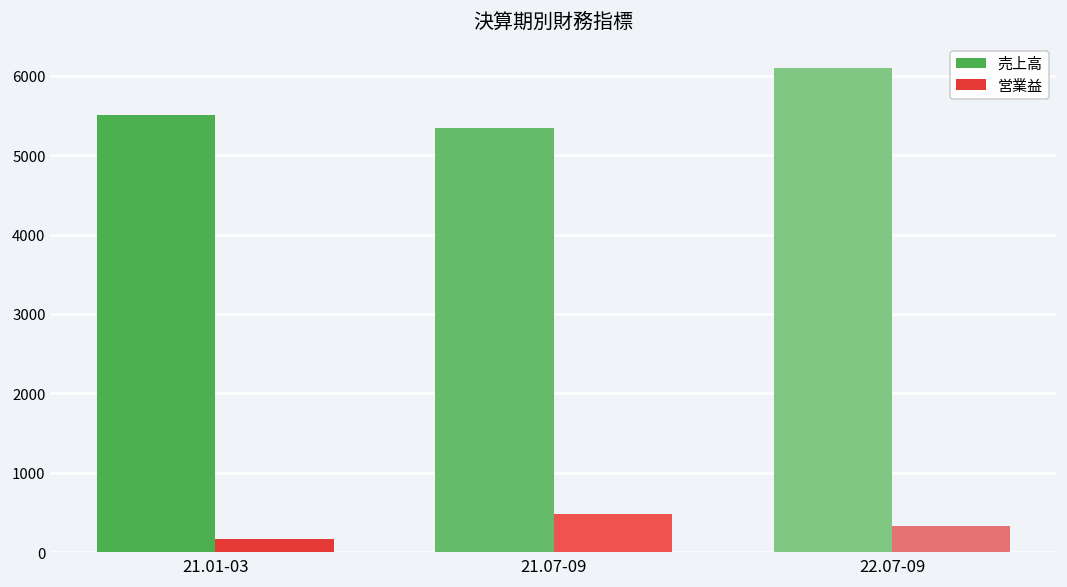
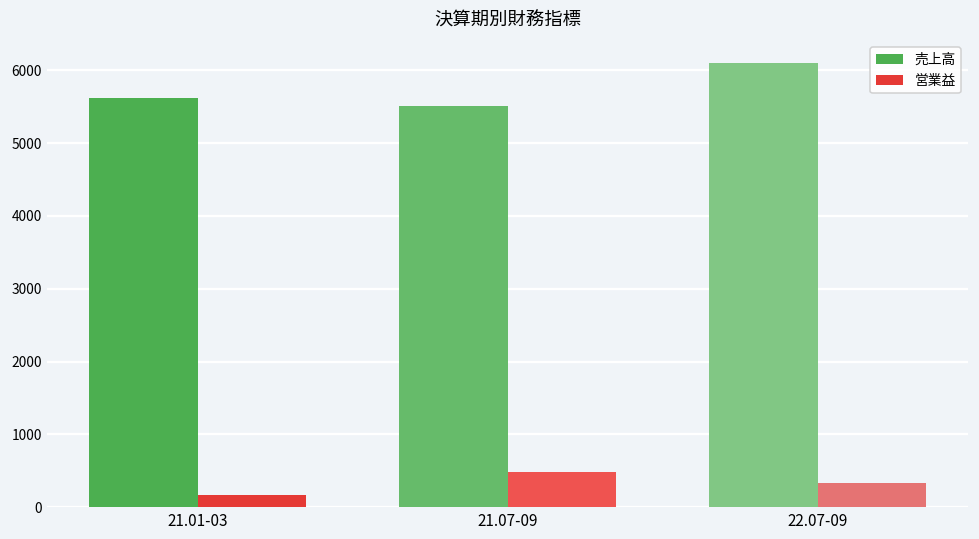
  {
    "売上高": {
-     "21.01-03": 5500,
-     "21.07-09": 5300,
+     "21.01-03": 5600,
+     "21.07-09": 5500,
      "22.07-09": 6100
    },
    "営業益": {
      "21.01-03": 200,
      "21.07-09": 500,
      "22.07-09": 300
    }
  }
